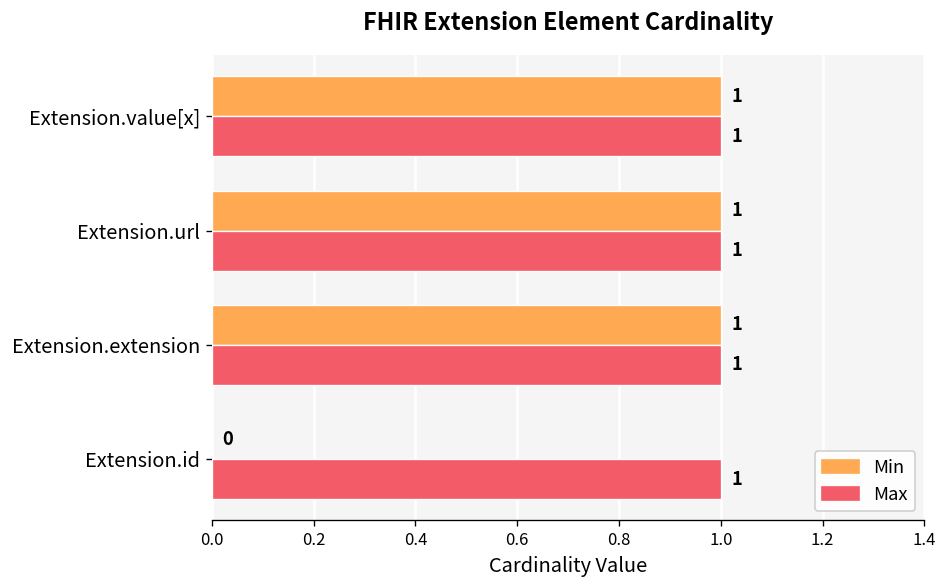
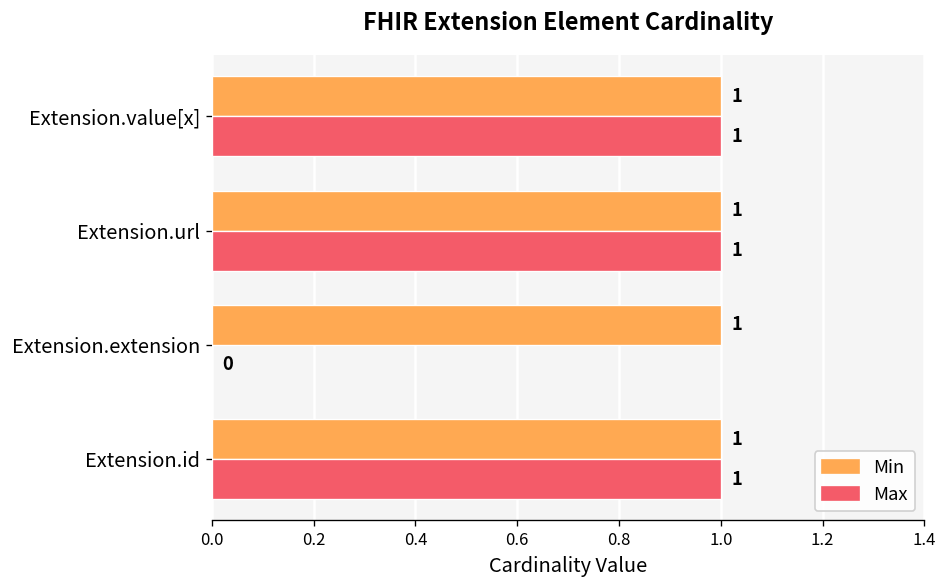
  {
    "Min": {
      "Extension.value[x]": 1,
      "Extension.url": 1,
      "Extension.extension": 1,
-     "Extension.id": 0
+     "Extension.id": 1
    },
    "Max": {
      "Extension.value[x]": 1,
      "Extension.url": 1,
-     "Extension.extension": 1,
+     "Extension.extension": 0,
      "Extension.id": 1
    }
  }
